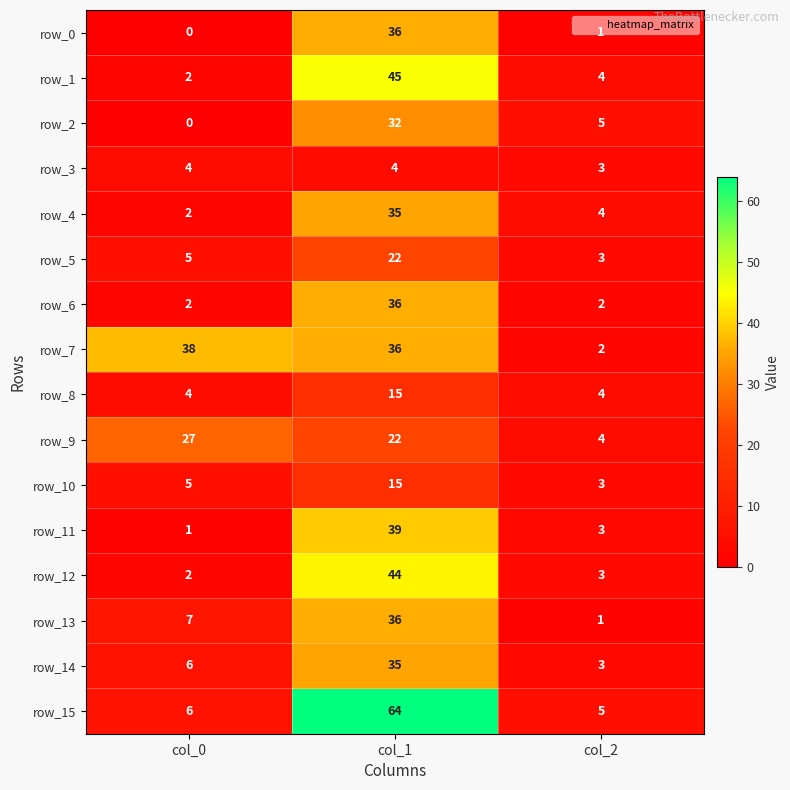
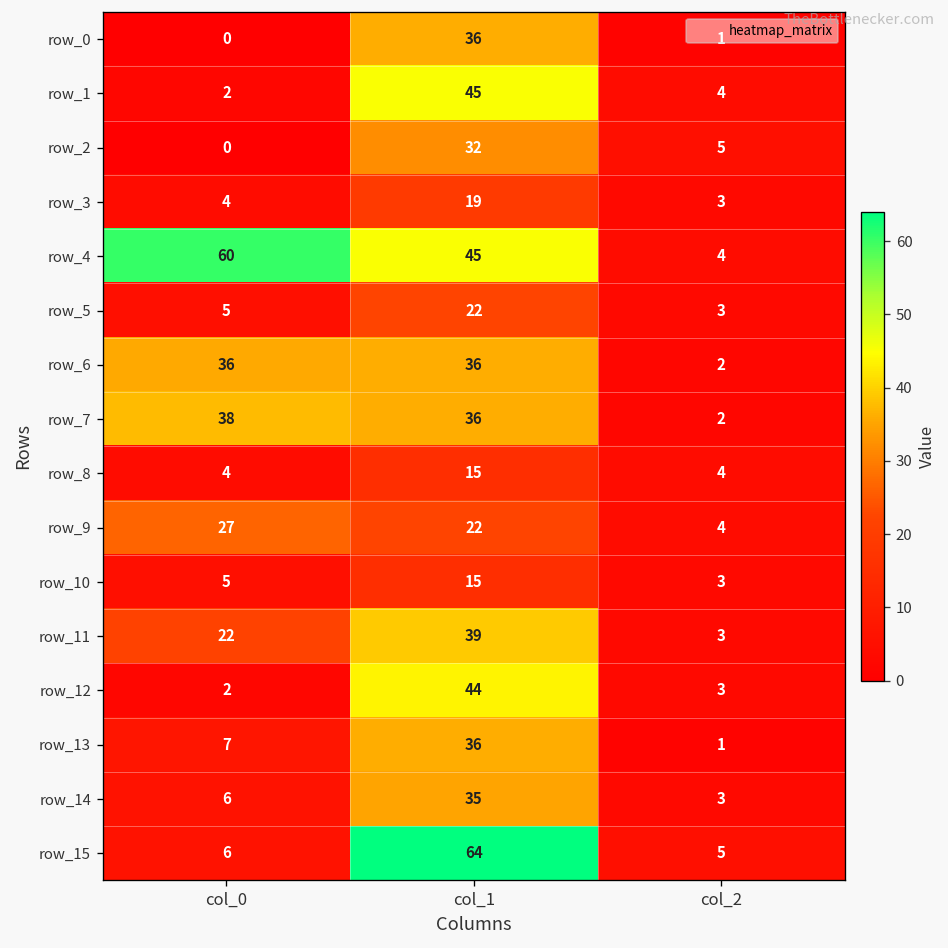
  {
    "row_0": {
      "col_0": 0,
      "col_1": 36
    },
    "row_1": {
      "col_0": 2,
      "col_1": 45,
      "col_2": 4
    },
    "row_2": {
      "col_0": 0,
      "col_1": 32,
      "col_2": 5
    },
    "row_3": {
      "col_0": 4,
-     "col_1": 4,
+     "col_1": 19,
      "col_2": 3
    },
    "row_4": {
-     "col_0": 2,
-     "col_1": 35,
+     "col_0": 60,
+     "col_1": 45,
      "col_2": 4
    },
    "row_5": {
      "col_0": 5,
      "col_1": 22,
      "col_2": 3
    },
    "row_6": {
-     "col_0": 2,
+     "col_0": 36,
      "col_1": 36,
      "col_2": 2
    },
    "row_7": {
      "col_0": 38,
      "col_1": 36,
      "col_2": 2
    },
    "row_8": {
      "col_0": 4,
      "col_1": 15,
      "col_2": 4
    },
    "row_9": {
      "col_0": 27,
      "col_1": 22,
      "col_2": 4
    },
    "row_10": {
      "col_0": 5,
      "col_1": 15,
      "col_2": 3
    },
    "row_11": {
-     "col_0": 1,
+     "col_0": 22,
      "col_1": 39,
      "col_2": 3
    },
    "row_12": {
      "col_0": 2,
      "col_1": 44,
      "col_2": 3
    },
    "row_13": {
      "col_0": 7,
      "col_1": 36,
      "col_2": 1
    },
    "row_14": {
      "col_0": 6,
      "col_1": 35,
      "col_2": 3
    },
    "row_15": {
      "col_0": 6,
      "col_1": 64,
      "col_2": 5
    }
  }
